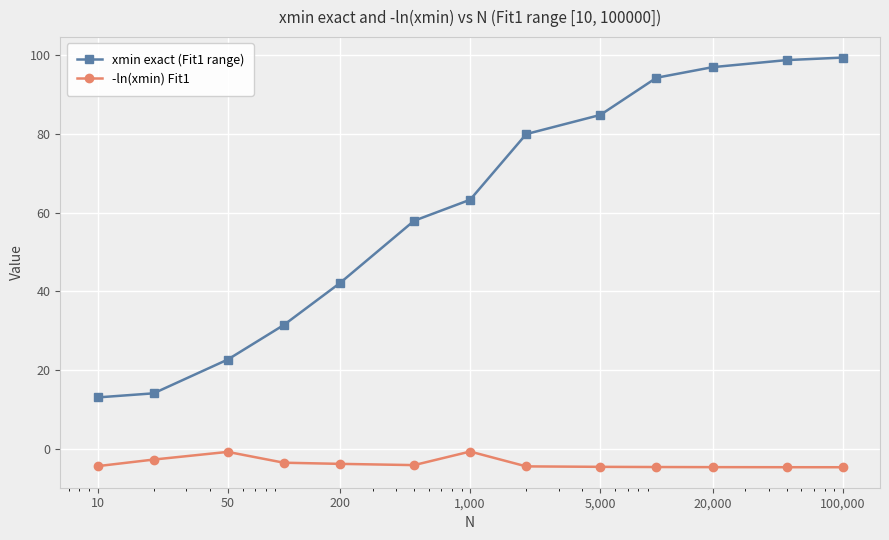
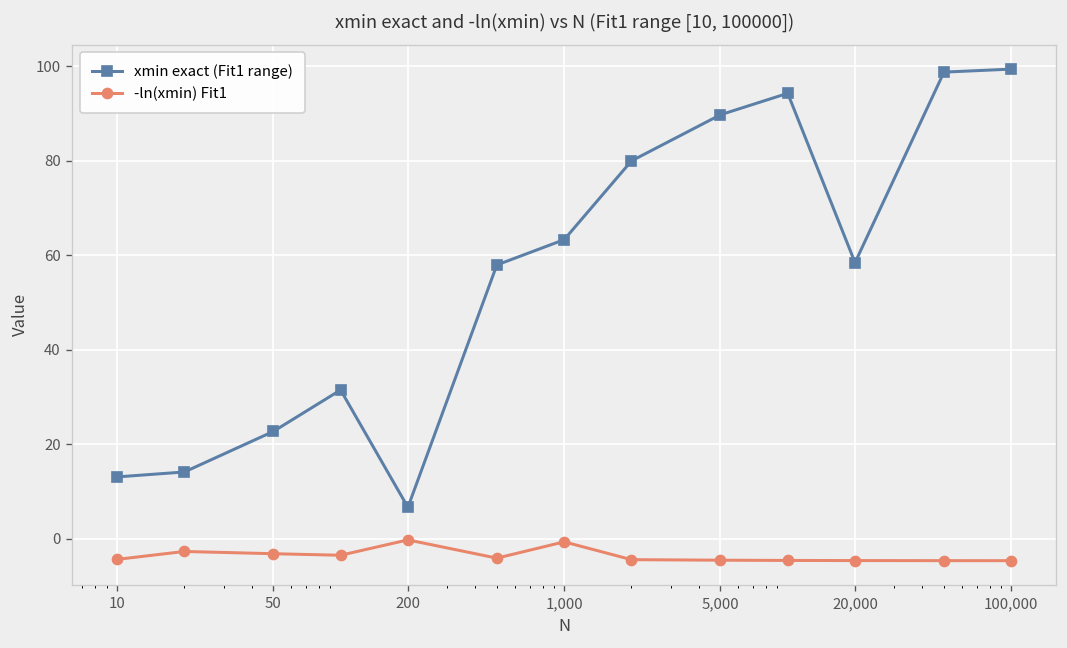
  {
    "xmin exact (Fit1 range)": {
      "10": 13,
      "50": 23,
-     "200": 42,
+     "200": 7,
      "1,000": 63,
-     "5,000": 85,
-     "20,000": 97,
+     "5,000": 90,
+     "20,000": 58,
      "100,000": 99
    },
    "-ln(xmin) Fit1": {
      "10": -4,
-     "50": -1,
-     "200": -4,
+     "50": -3,
+     "200": 0,
      "1,000": -1,
      "5,000": -4,
      "20,000": -5,
      "100,000": -5
    }
  }
